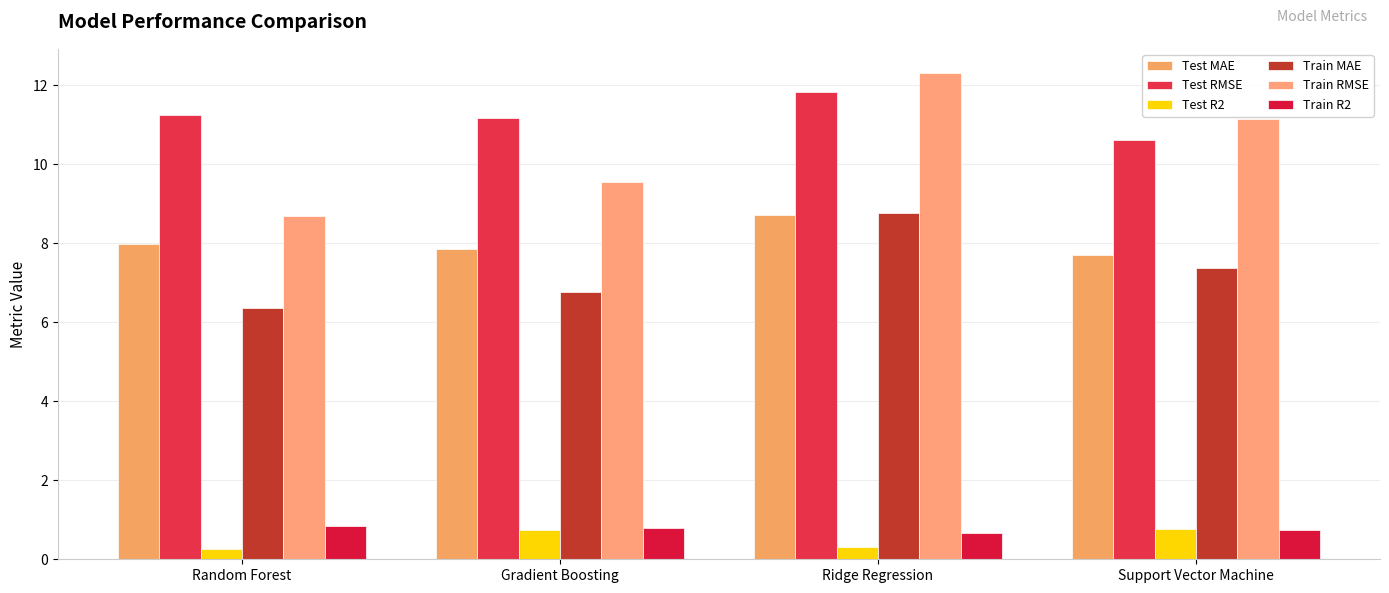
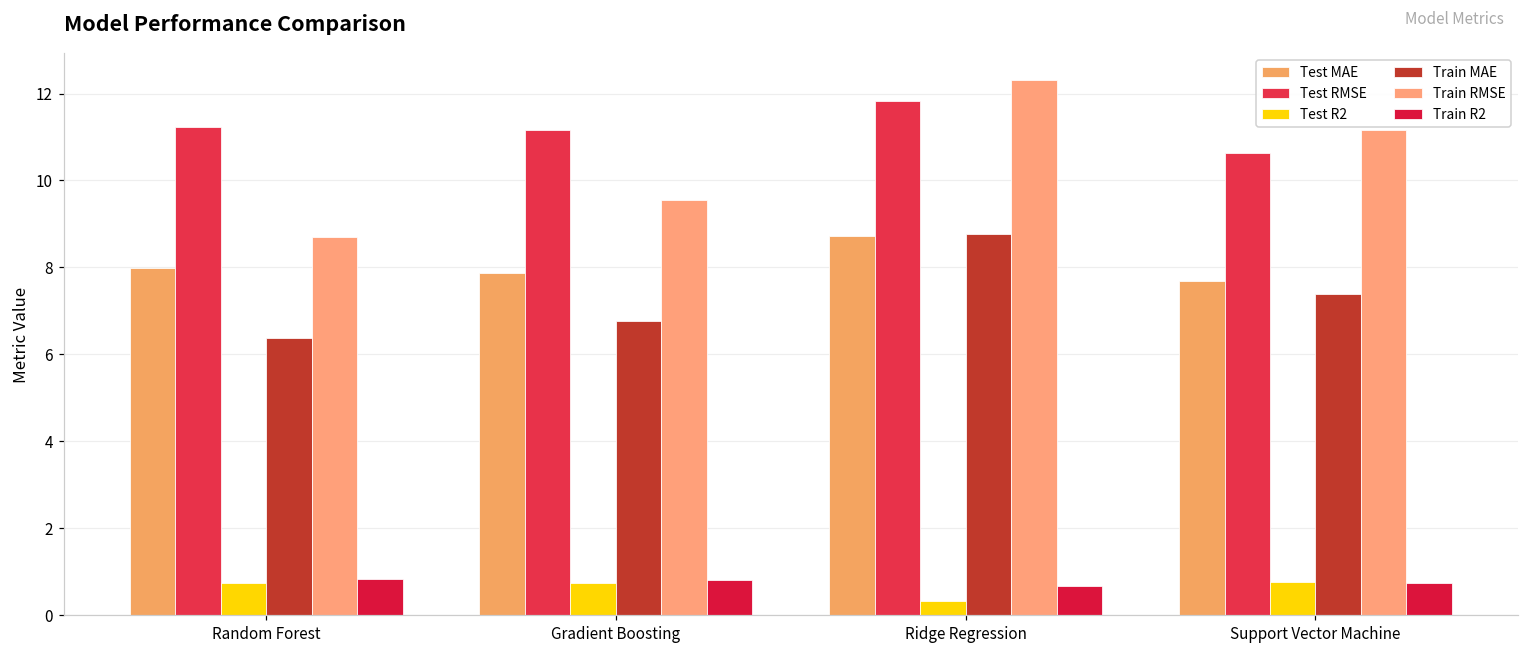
  {
    "Test R2": {
-     "Random Forest": 0.2,
+     "Random Forest": 0.7,
      "Gradient Boosting": 0.7,
      "Ridge Regression": 0.3,
      "Support Vector Machine": 0.8
    }
  }
